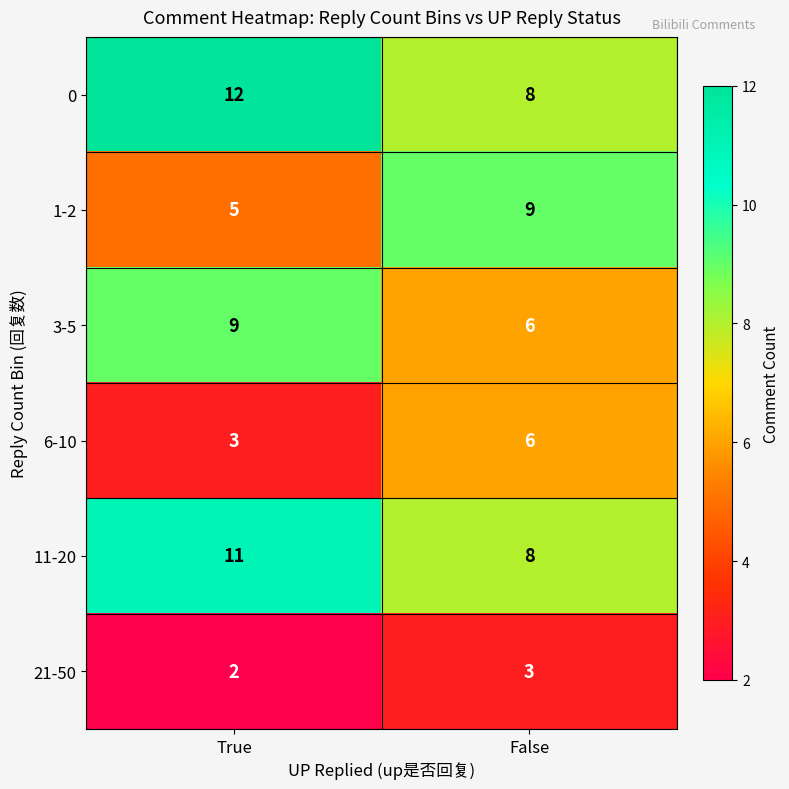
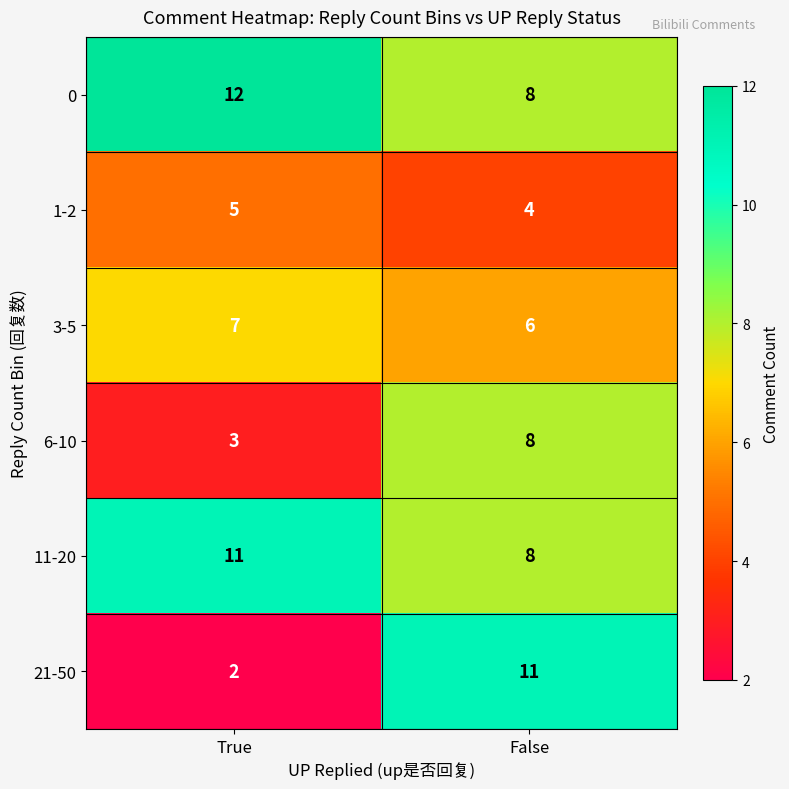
  {
    "0": {
      "True": 12,
      "False": 8
    },
    "1-2": {
      "True": 5,
-     "False": 9
+     "False": 4
    },
    "3-5": {
-     "True": 9,
+     "True": 7,
      "False": 6
    },
    "6-10": {
      "True": 3,
-     "False": 6
+     "False": 8
    },
    "11-20": {
      "True": 11,
      "False": 8
    },
    "21-50": {
      "True": 2,
-     "False": 3
+     "False": 11
    }
  }
